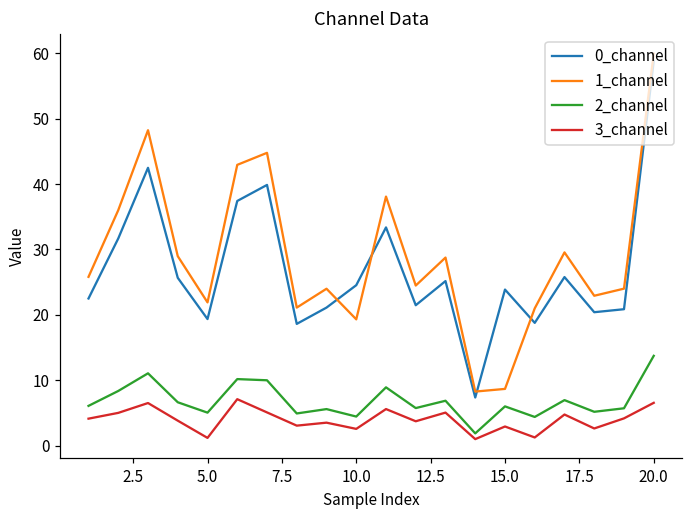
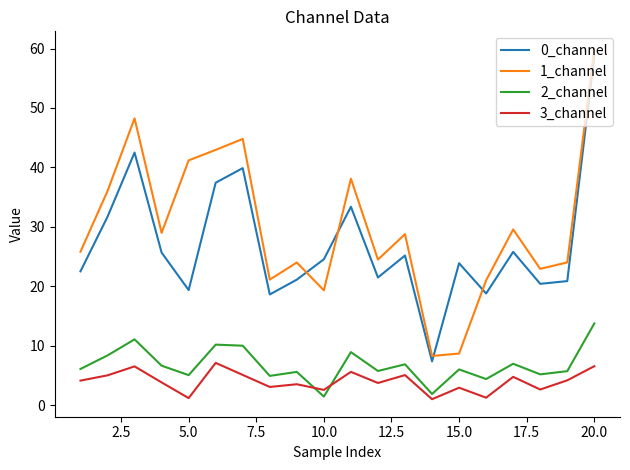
  {
    "0_channel": {
      "5.0": 19,
      "10.0": 25,
      "15.0": 24
    },
    "1_channel": {
-     "5.0": 22,
+     "5.0": 41,
      "10.0": 19,
      "15.0": 9
    },
    "2_channel": {
      "5.0": 5,
-     "10.0": 4,
+     "10.0": 1,
      "15.0": 6,
      "20.0": 14
    },
    "3_channel": {
      "5.0": 1,
      "10.0": 3,
      "15.0": 3,
      "20.0": 7
    }
  }
